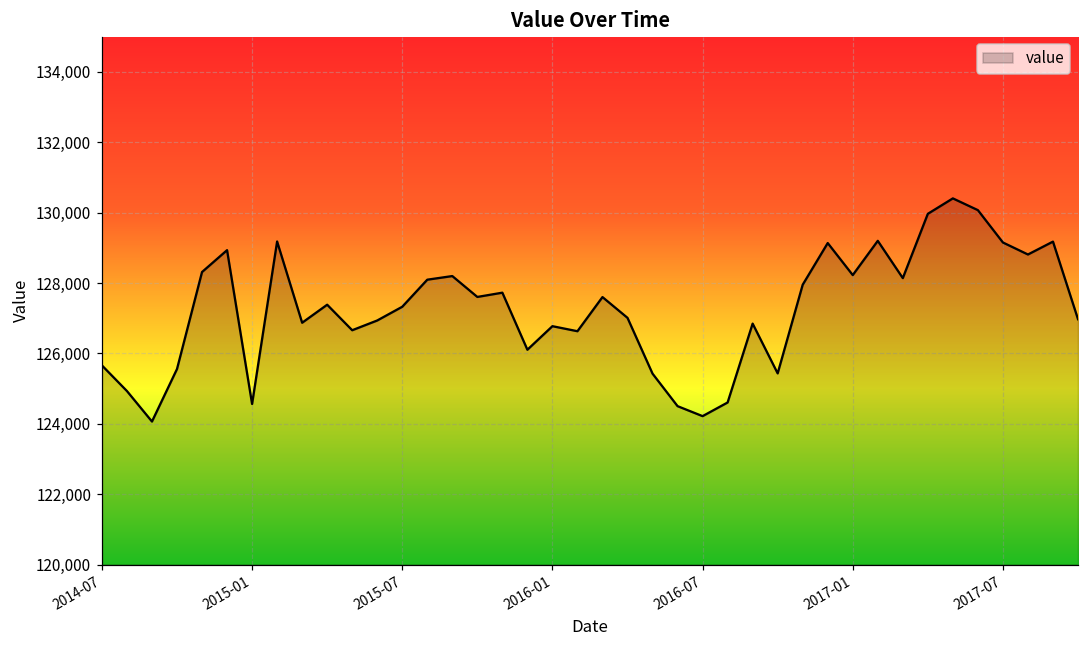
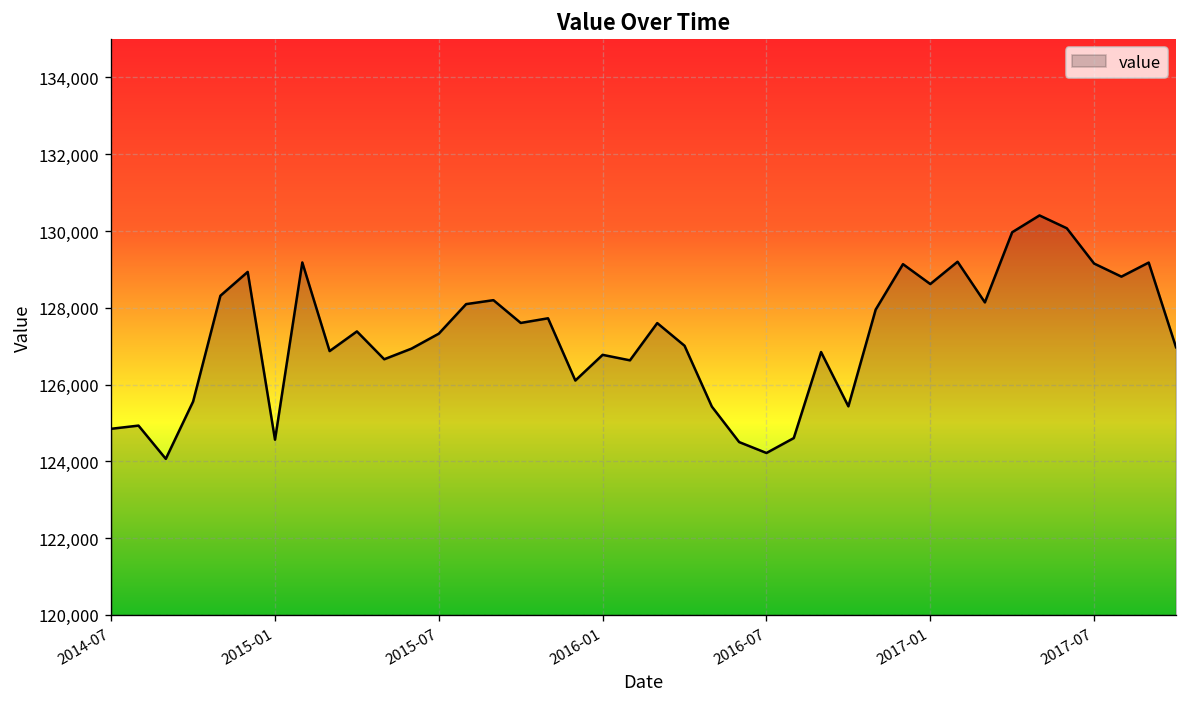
  {
-   "2014-07": "125,700",
+   "2014-07": "124,800",
    "2015-01": "124,600",
    "2015-07": "127,300",
    "2016-01": "126,800",
    "2016-07": "124,200",
-   "2017-01": "128,200",
+   "2017-01": "128,600",
    "2017-07": "129,200"
  }
